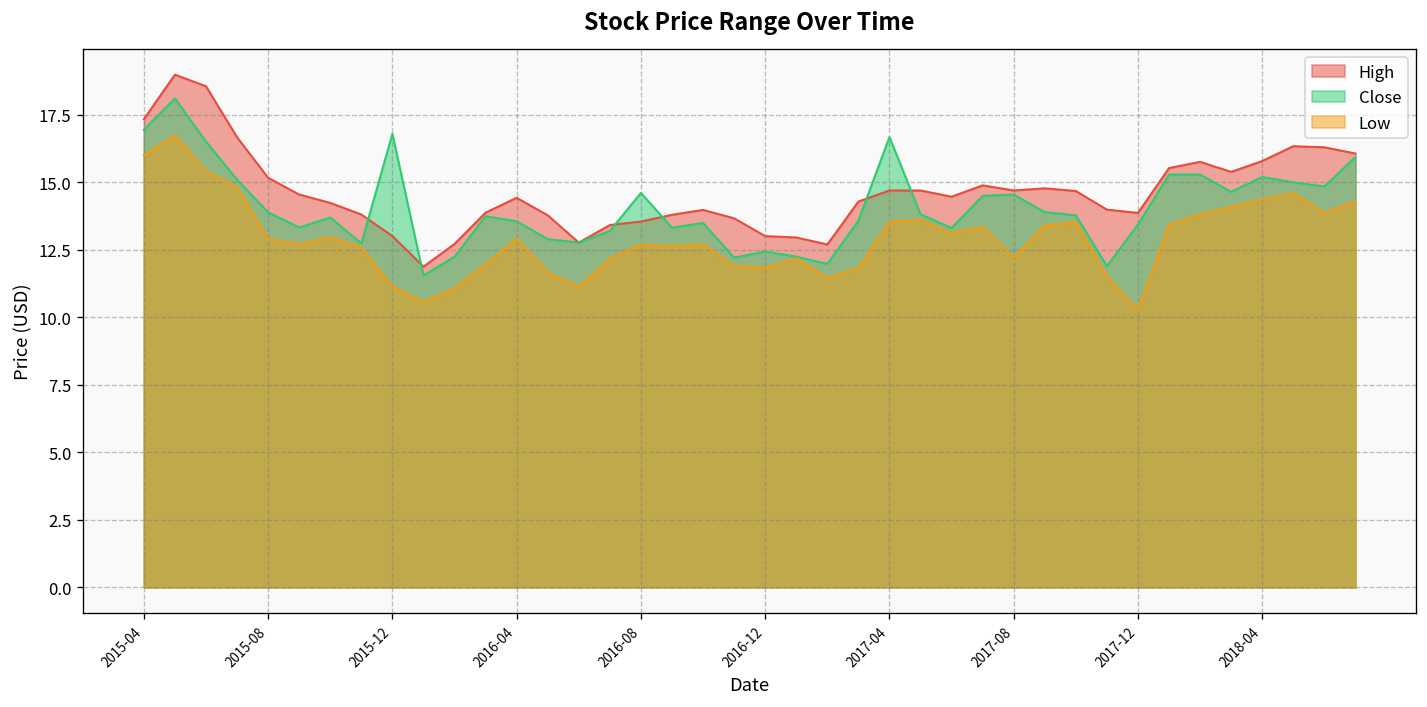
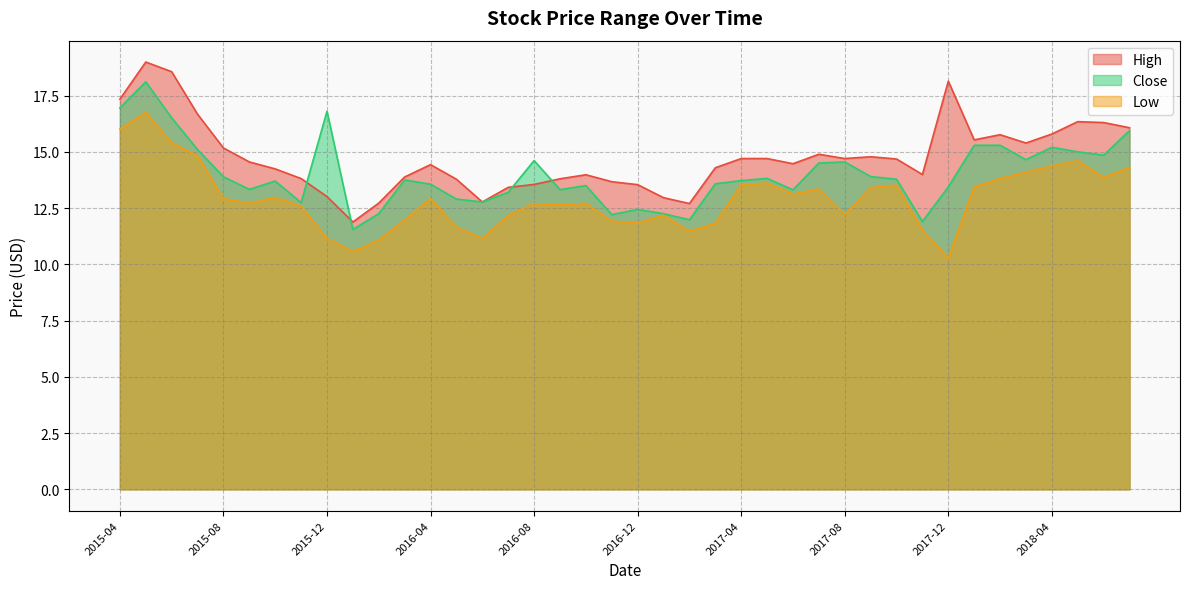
  {
    "High": {
      "2015-04": 17.3,
      "2015-08": 15.2,
      "2015-12": 13.0,
      "2016-04": 14.4,
      "2016-08": 13.6,
-     "2016-12": 13.0,
+     "2016-12": 13.5,
      "2017-04": 14.7,
      "2017-08": 14.7,
-     "2017-12": 13.9,
+     "2017-12": 18.1,
      "2018-04": 15.8
    },
    "Close": {
      "2015-04": 17.0,
      "2015-08": 13.9,
      "2015-12": 16.8,
      "2016-04": 13.6,
      "2016-08": 14.6,
      "2016-12": 12.4,
-     "2017-04": 16.7,
+     "2017-04": 13.7,
      "2017-08": 14.6,
      "2017-12": 13.4,
      "2018-04": 15.2
    },
    "Low": {
      "2015-04": 16.0,
      "2015-08": 12.9,
      "2015-12": 11.2,
      "2016-04": 12.9,
      "2016-08": 12.7,
      "2016-12": 11.8,
      "2017-04": 13.5,
      "2017-08": 12.2,
      "2017-12": 10.3,
      "2018-04": 14.4
    }
  }
